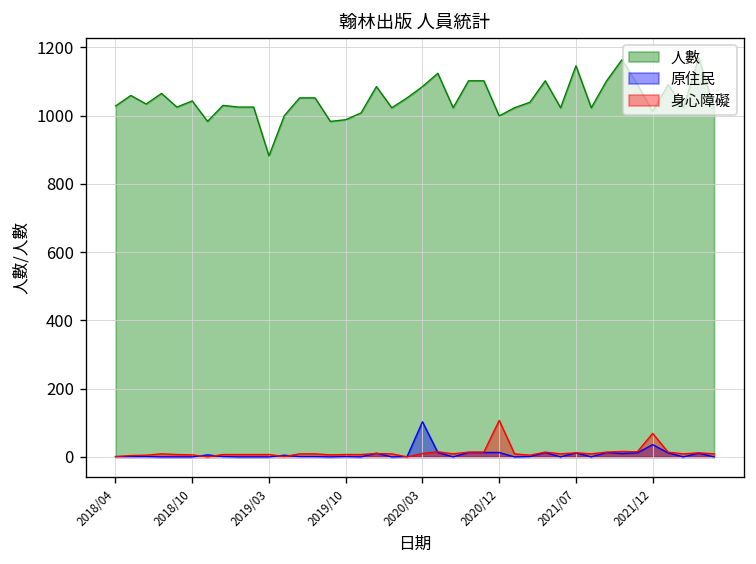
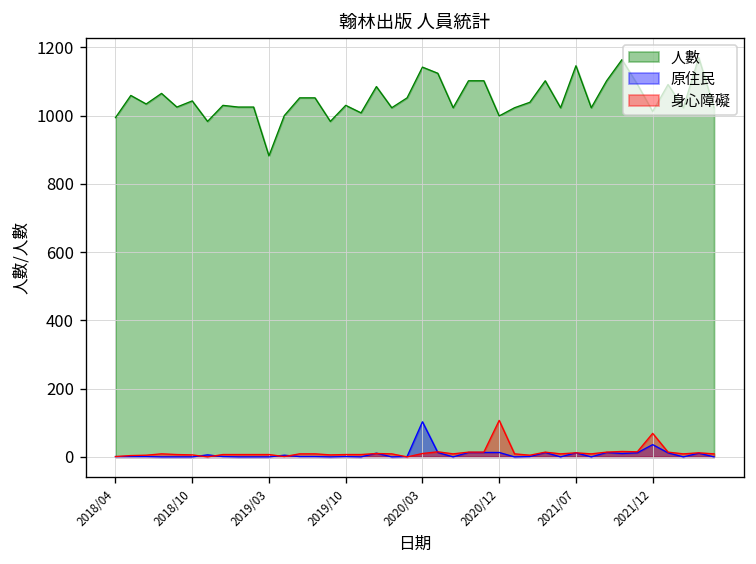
  {
    "人數": {
-     "2018/04": 1030,
+     "2018/04": 990,
      "2018/10": 1040,
      "2019/03": 880,
-     "2019/10": 990,
-     "2020/03": 1090,
+     "2019/10": 1030,
+     "2020/03": 1140,
      "2020/12": 1000,
      "2021/07": 1150
    },
    "原住民": {
      "2020/03": 100,
      "2020/12": 10,
      "2021/12": 40
    },
    "身心障礙": {
      "2020/03": 10,
      "2020/12": 110,
      "2021/12": 70
    }
  }
